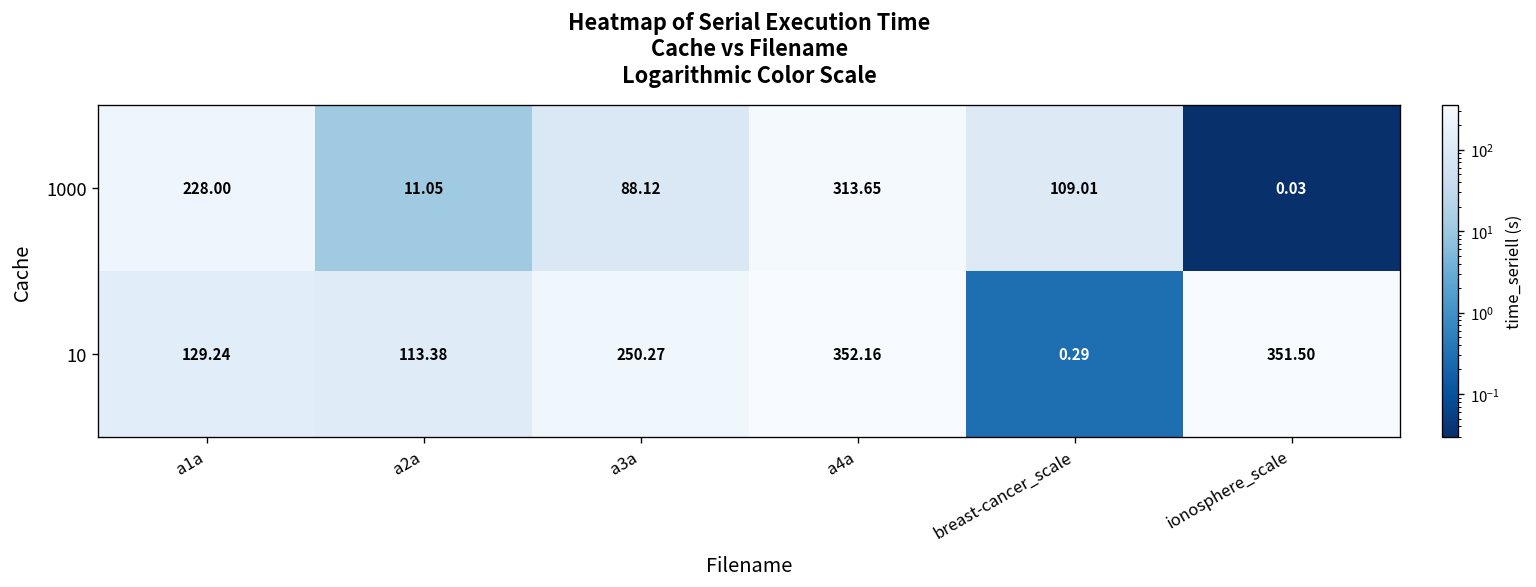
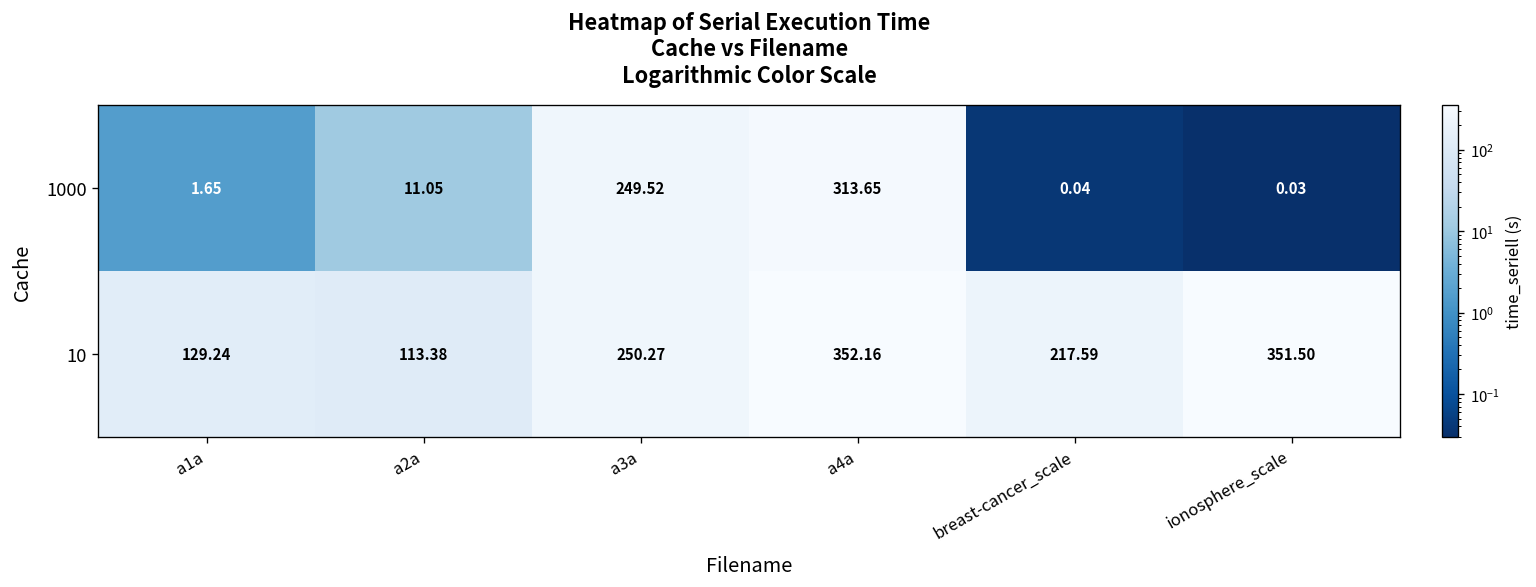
  {
    "1000": {
-     "a1a": 228.00,
+     "a1a": 1.65,
      "a2a": 11.05,
-     "a3a": 88.12,
+     "a3a": 249.52,
      "a4a": 313.65,
-     "breast-cancer_scale": 109.01,
+     "breast-cancer_scale": 0.04,
      "ionosphere_scale": 0.03
    },
    "10": {
      "a1a": 129.24,
      "a2a": 113.38,
      "a3a": 250.27,
      "a4a": 352.16,
-     "breast-cancer_scale": 0.29,
+     "breast-cancer_scale": 217.59,
      "ionosphere_scale": 351.50
    }
  }
